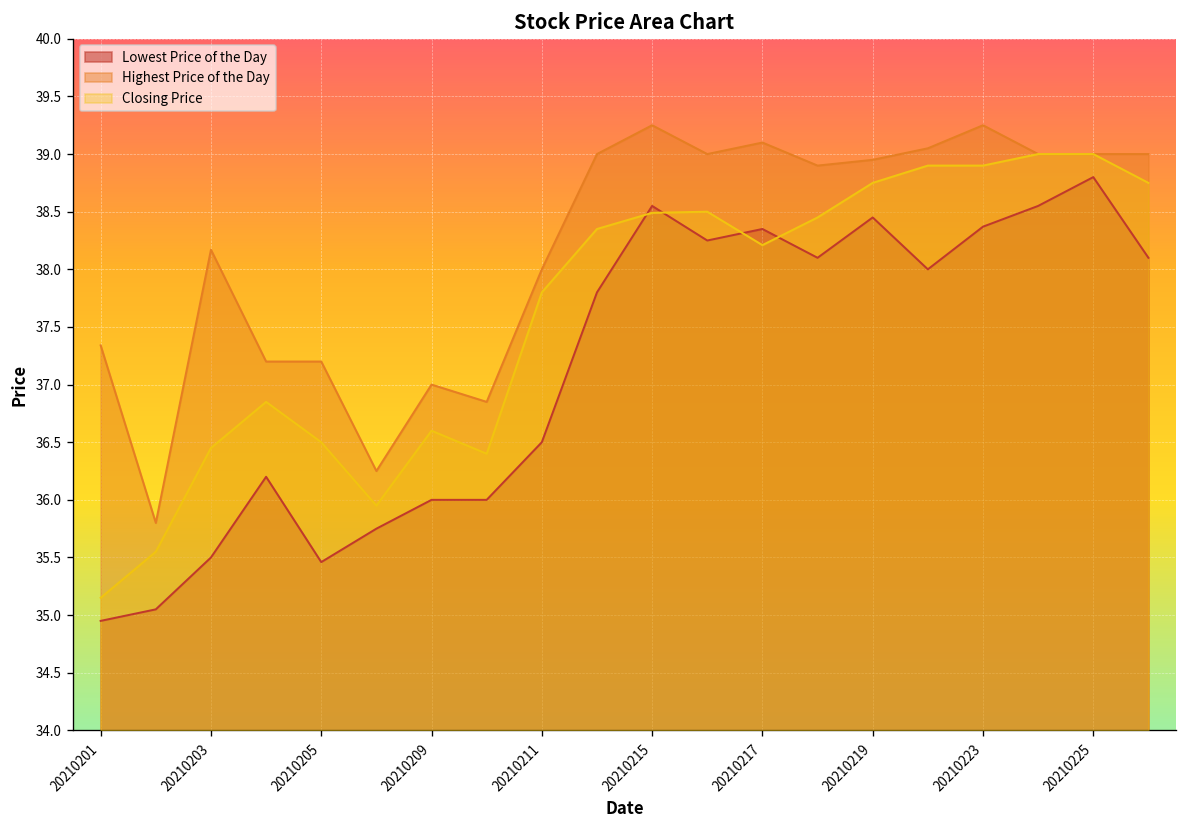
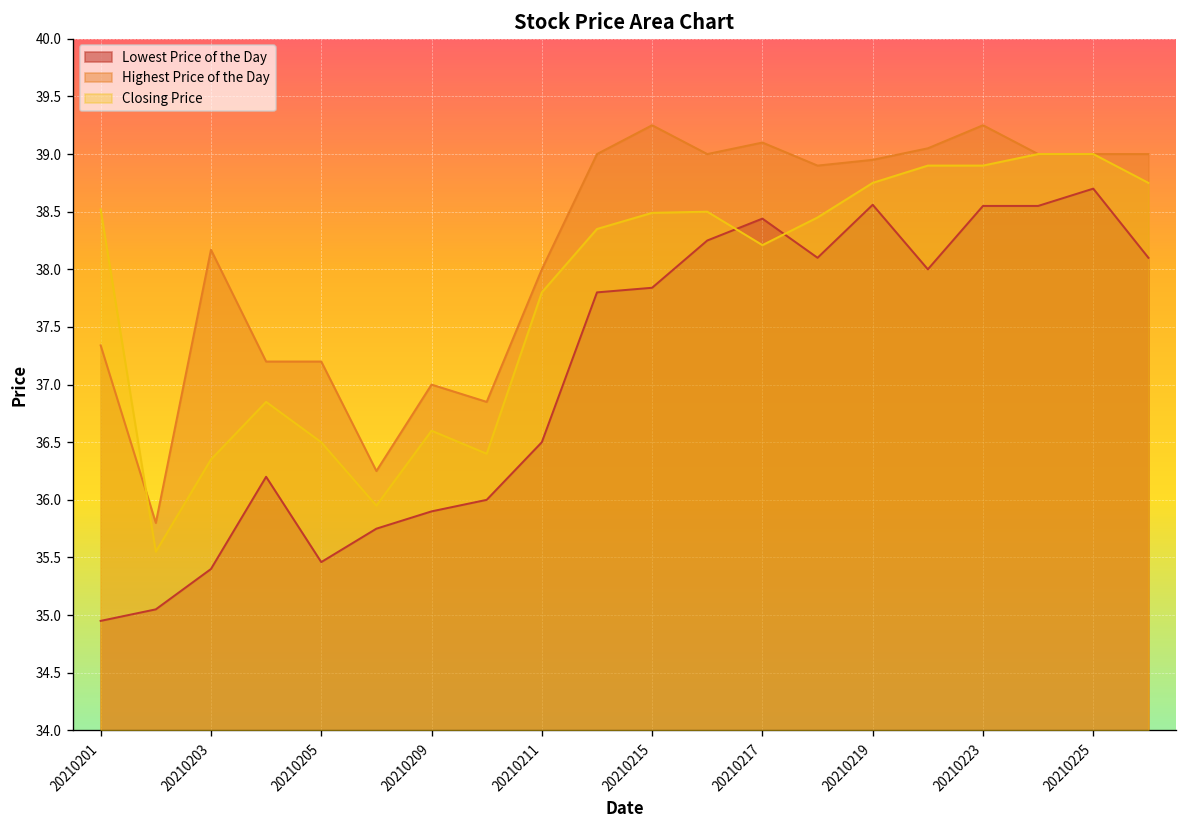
  {
    "Lowest Price of the Day": {
      "20210201": 35.0,
-     "20210203": 35.5,
+     "20210203": 35.4,
      "20210205": 35.5,
-     "20210209": 36.0,
+     "20210209": 35.9,
      "20210211": 36.5,
-     "20210215": 38.6,
-     "20210217": 38.35,
-     "20210219": 38.5,
-     "20210223": 38.4,
-     "20210225": 38.8
+     "20210215": 37.8,
+     "20210217": 38.44,
+     "20210219": 38.6,
+     "20210223": 38.6,
+     "20210225": 38.7
    },
    "Highest Price of the Day": {
      "20210201": 37.3,
      "20210203": 38.2,
      "20210205": 37.2,
      "20210209": 37.0,
      "20210211": 38.0,
      "20210215": 39.3,
      "20210217": 39.1,
      "20210219": 39.0,
      "20210223": 39.3
    },
    "Closing Price": {
-     "20210201": 35.2,
-     "20210203": 36.5,
+     "20210201": 38.5,
+     "20210203": 36.4,
      "20210205": 36.5,
      "20210209": 36.6,
      "20210211": 37.8,
      "20210215": 38.5,
      "20210217": 38.2,
      "20210219": 38.8,
      "20210223": 38.9
    }
  }
